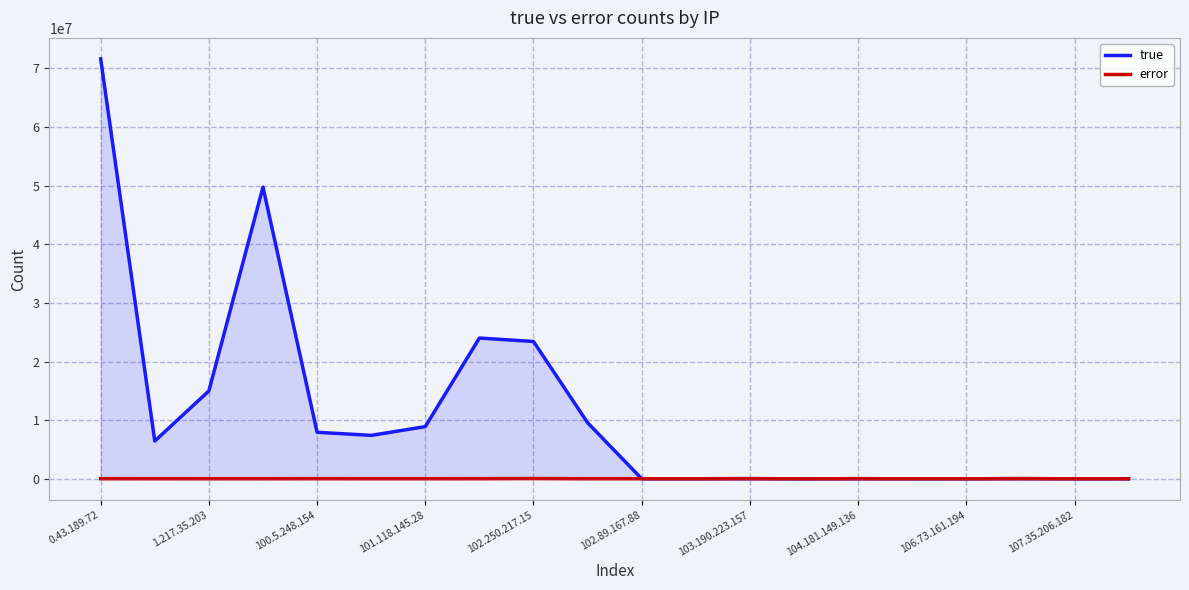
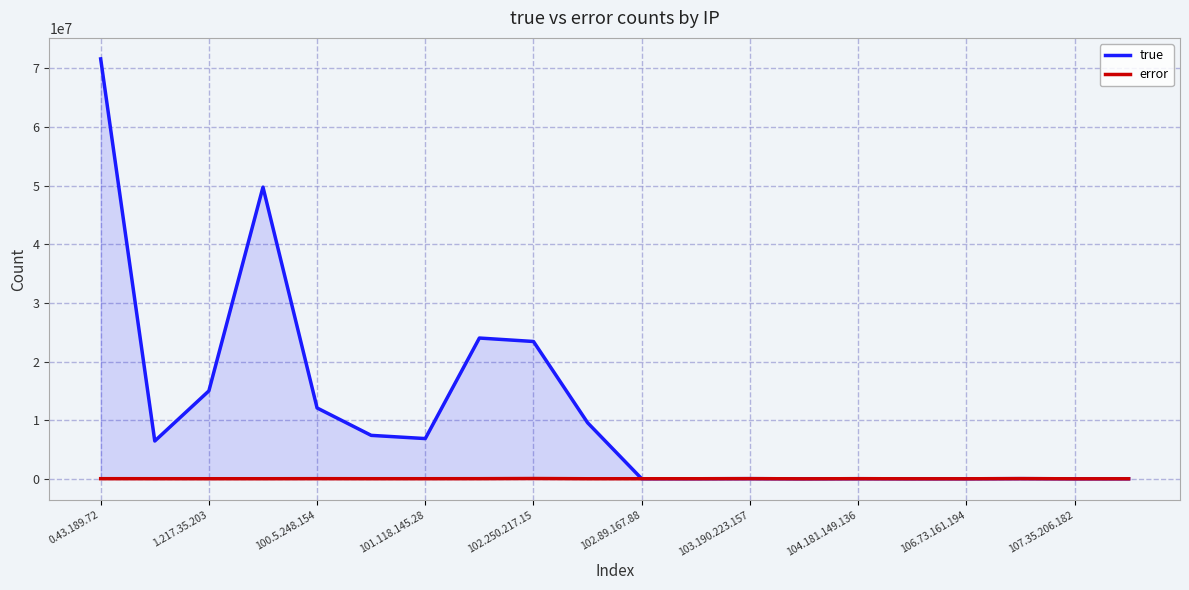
  {
    "true": {
      "0.43.189.72": 72000000,
      "1.217.35.203": 15000000,
-     "100.5.248.154": 8000000,
-     "101.118.145.28": 9000000,
+     "100.5.248.154": 12000000,
+     "101.118.145.28": 7000000,
      "102.250.217.15": 23000000
    },
    "error": {
      "0.43.189.72": 0,
      "1.217.35.203": 0,
      "100.5.248.154": 0,
      "101.118.145.28": 0,
      "102.250.217.15": 0
    }
  }
